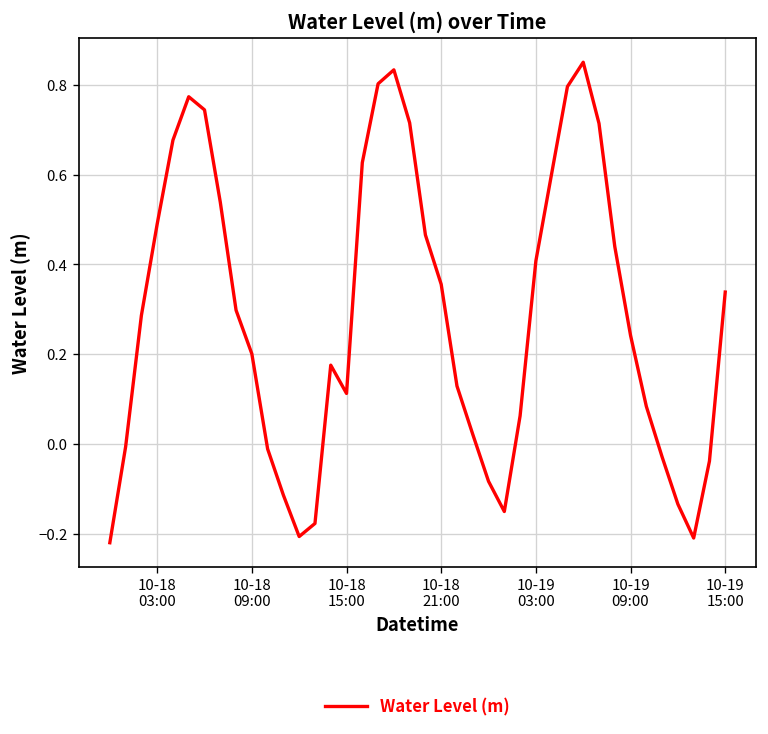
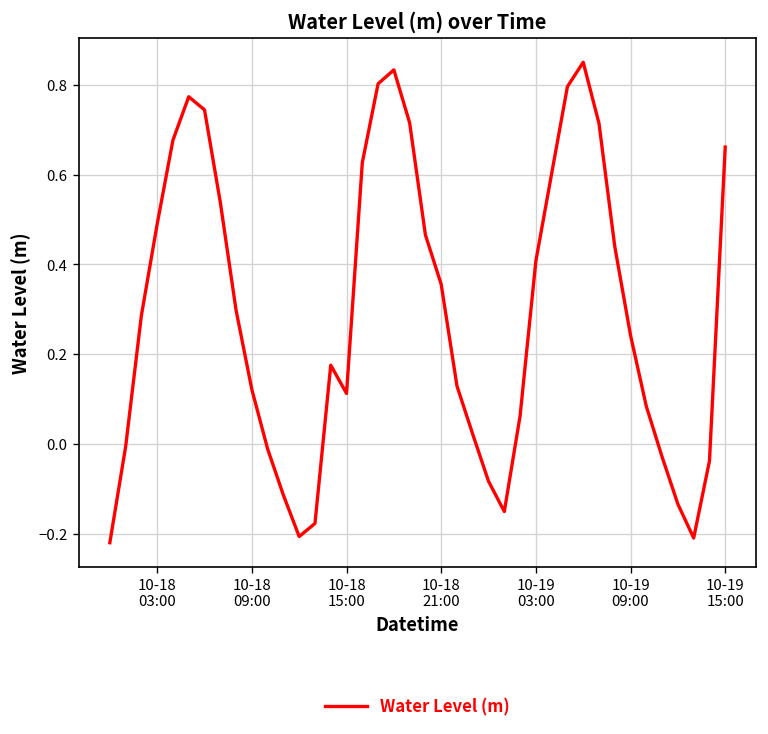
  {
    "10-18 03:00": 0.49,
-   "10-18 09:00": 0.20,
+   "10-18 09:00": 0.12,
    "10-18 15:00": 0.11,
    "10-18 21:00": 0.36,
    "10-19 03:00": 0.41,
    "10-19 09:00": 0.24,
-   "10-19 15:00": 0.34
+   "10-19 15:00": 0.66
  }
